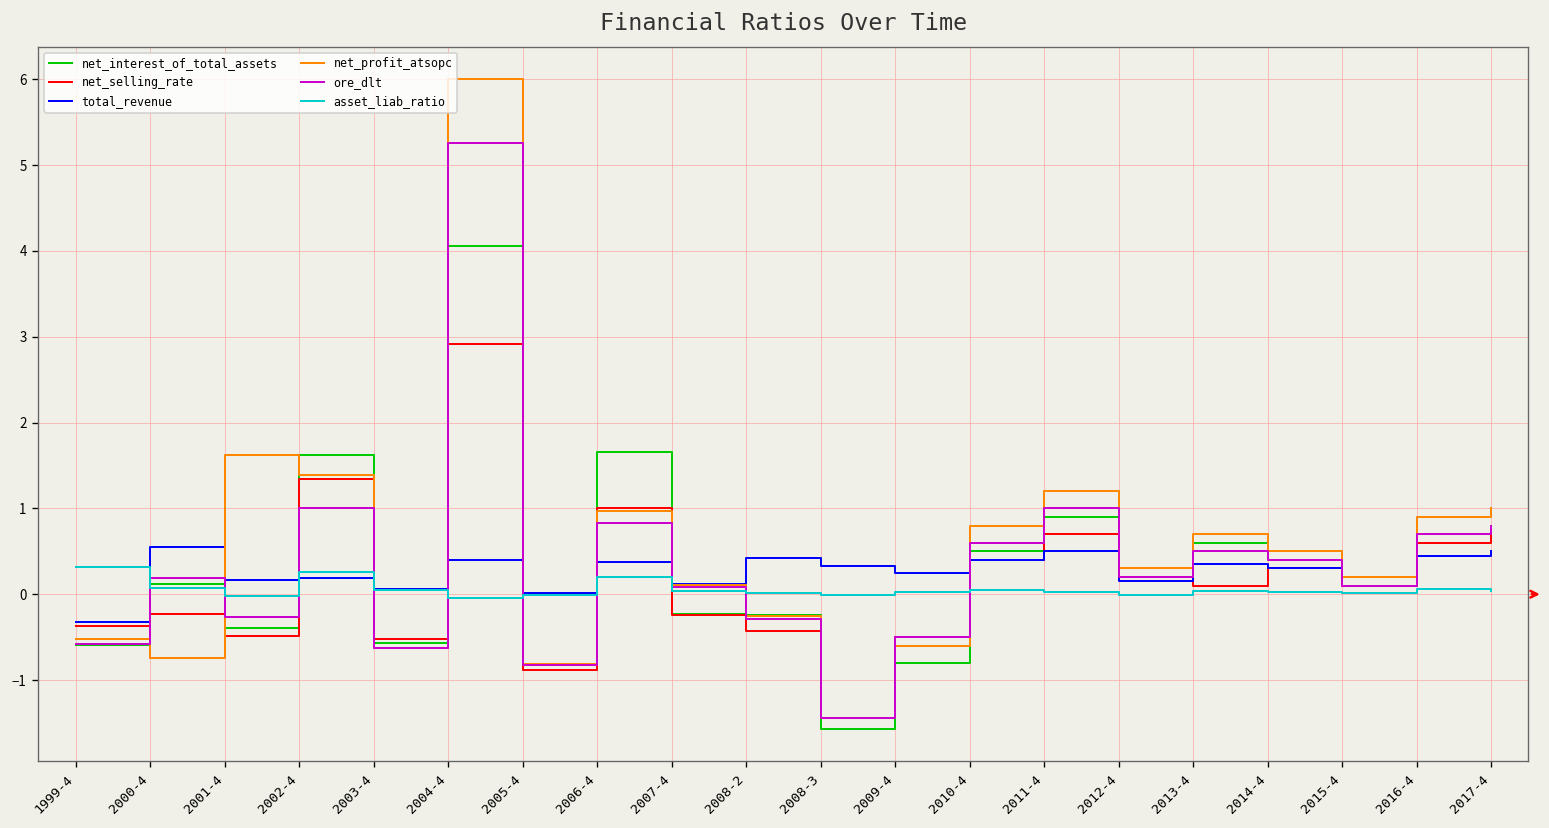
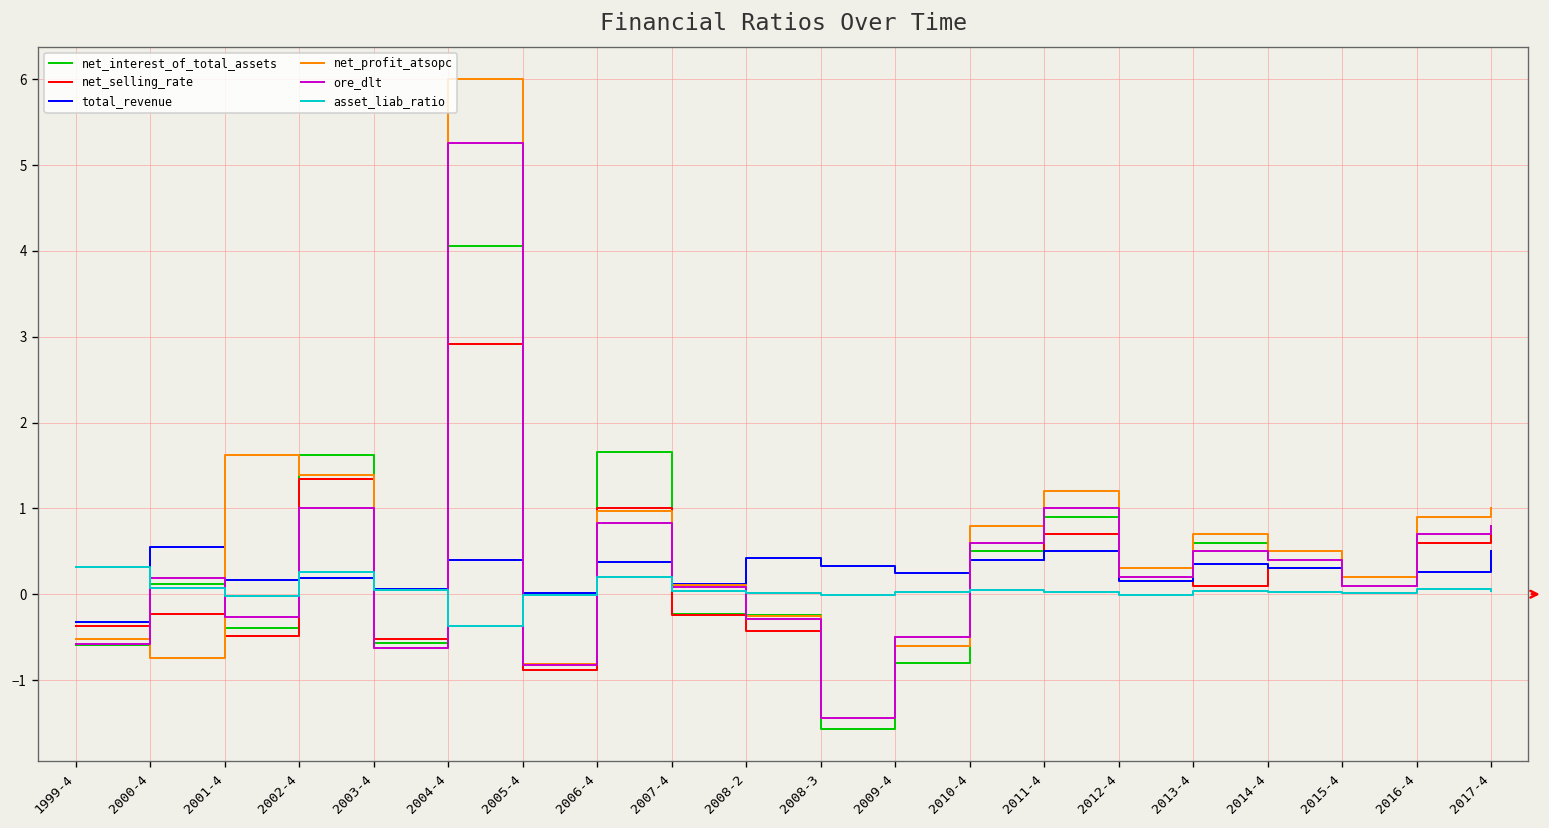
  {
    "net_interest_of_total_assets": {
      "2000-4": 0.1,
      "2001-4": -0.4,
      "2002-4": 1.6,
      "2003-4": -0.6,
      "2004-4": 4.1,
      "2006-4": 1.7,
      "2008-3": -1.6,
      "2009-4": -0.8,
      "2010-4": 0.5,
      "2011-4": 0.9,
      "2013-4": 0.6
    },
    "net_selling_rate": {
      "1999-4": -0.4,
      "2000-4": -0.2,
      "2001-4": -0.5,
      "2002-4": 1.3,
      "2003-4": -0.5,
      "2004-4": 2.9,
      "2008-2": -0.4,
      "2011-4": 0.7,
      "2013-4": 0.1,
      "2016-4": 0.6,
      "2017-4": 0.7
    },
    "total_revenue": {
      "1999-4": -0.3,
      "2000-4": 0.5,
      "2001-4": 0.2,
      "2002-4": 0.2,
      "2004-4": 0.4,
      "2006-4": 0.4,
      "2008-2": 0.4,
      "2008-3": 0.3,
      "2009-4": 0.3,
      "2011-4": 0.5,
      "2012-4": 0.2,
      "2013-4": 0.4,
-     "2016-4": 0.5,
+     "2016-4": 0.3,
      "2017-4": 0.5
    },
    "net_profit_atsopc": {
      "1999-4": -0.5,
      "2000-4": -0.7,
      "2001-4": 1.6,
      "2002-4": 1.4,
      "2009-4": -0.6,
      "2010-4": 0.8,
      "2011-4": 1.2,
      "2013-4": 0.7,
      "2014-4": 0.5,
      "2016-4": 0.9,
      "2017-4": 1.0
    },
    "ore_dlt": {
      "2000-4": 0.2,
      "2001-4": -0.3,
      "2002-4": 1.0,
      "2004-4": 5.3,
      "2006-4": 0.8,
      "2010-4": 0.6,
      "2011-4": 1.0,
      "2013-4": 0.5
    },
    "asset_liab_ratio": {
      "1999-4": 0.3,
      "2000-4": 0.1,
      "2001-4": 0.0,
      "2002-4": 0.3,
-     "2004-4": 0.0,
+     "2004-4": -0.4,
      "2006-4": 0.2,
      "2007-4": 0.0,
      "2008-2": 0.0,
      "2008-3": 0.0,
      "2009-4": 0.0,
      "2010-4": 0.1,
      "2011-4": 0.0,
      "2012-4": 0.0,
      "2013-4": 0.0,
      "2014-4": 0.0,
      "2015-4": 0.0,
      "2016-4": 0.1,
      "2017-4": 0.0
    }
  }
